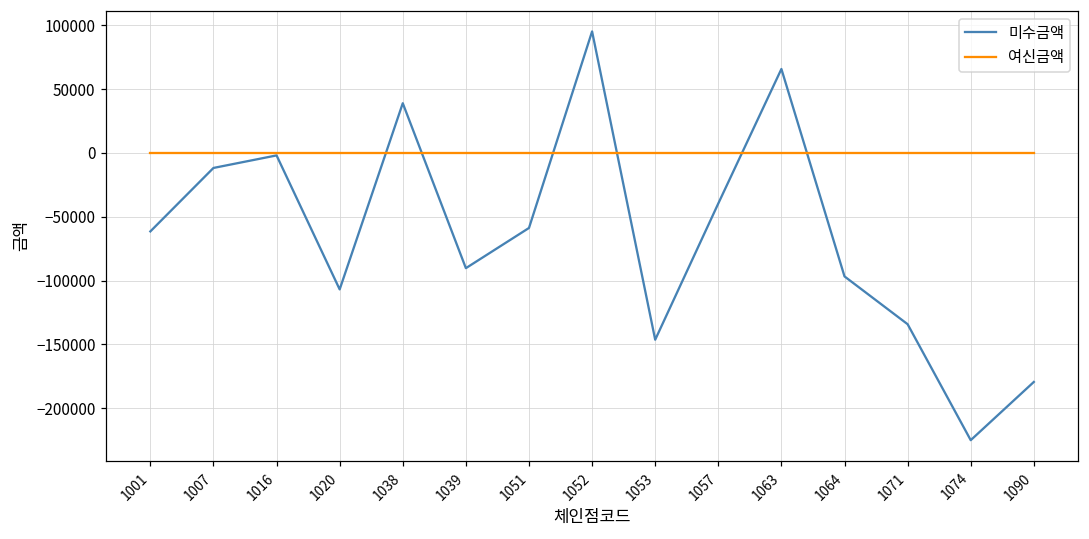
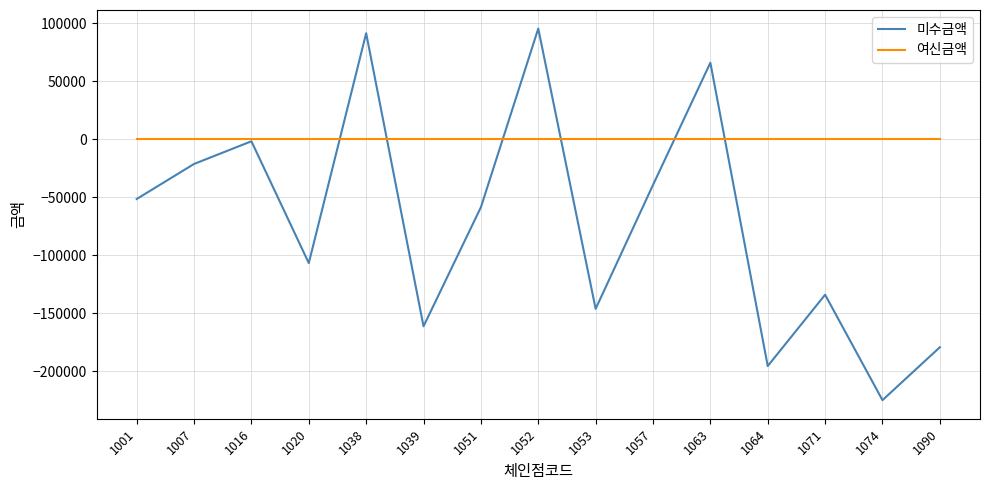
  {
    "미수금액": {
-     "1001": -61000,
-     "1007": -12000,
+     "1001": -52000,
+     "1007": -21000,
      "1020": -107000,
-     "1038": 39000,
-     "1039": -90000,
+     "1038": 91000,
+     "1039": -161000,
      "1051": -59000,
      "1052": 95000,
      "1053": -146000,
      "1057": -40000,
      "1063": 66000,
-     "1064": -97000,
+     "1064": -196000,
      "1071": -134000,
      "1074": -225000,
      "1090": -179000
    },
    "여신금액": {
      "1001": 0,
      "1007": 0,
      "1020": 0,
      "1038": 0,
      "1039": 0,
      "1051": 0,
      "1052": 0,
      "1053": 0,
      "1057": 0,
      "1063": 0,
      "1064": 0,
      "1071": 0,
      "1074": 0,
      "1090": 0
    }
  }
